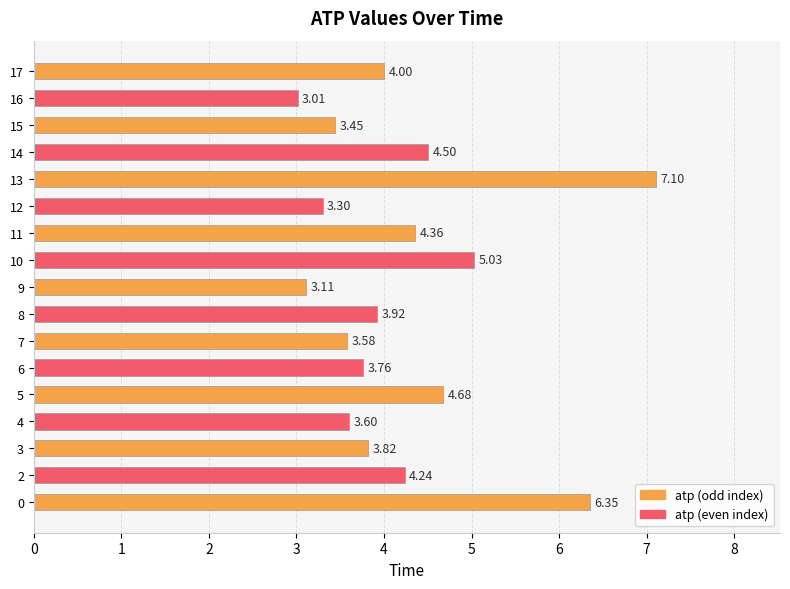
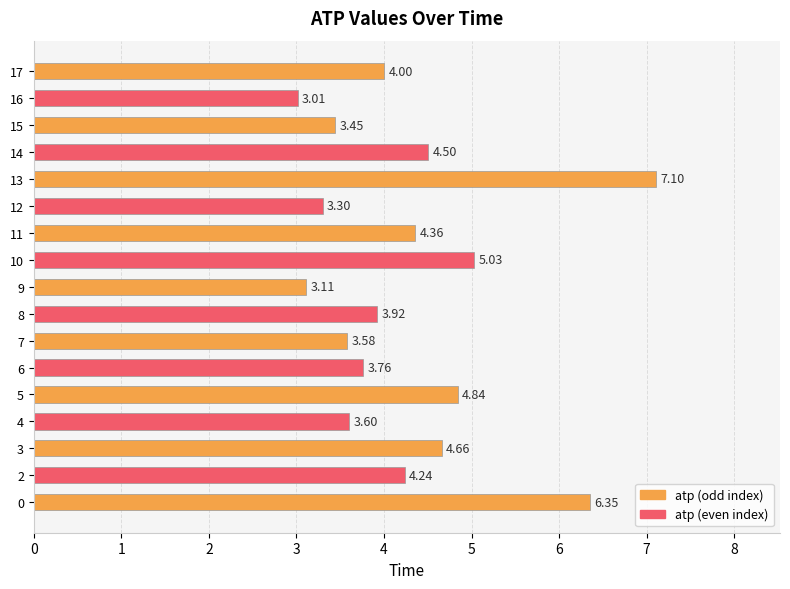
  {
    "17": 4.00,
    "16": 3.01,
    "15": 3.45,
    "14": 4.50,
    "13": 7.10,
    "12": 3.30,
    "11": 4.36,
    "10": 5.03,
    "9": 3.11,
    "8": 3.92,
    "7": 3.58,
    "6": 3.76,
-   "5": 4.68,
+   "5": 4.84,
    "4": 3.60,
-   "3": 3.82,
+   "3": 4.66,
    "2": 4.24,
    "0": 6.35
  }
